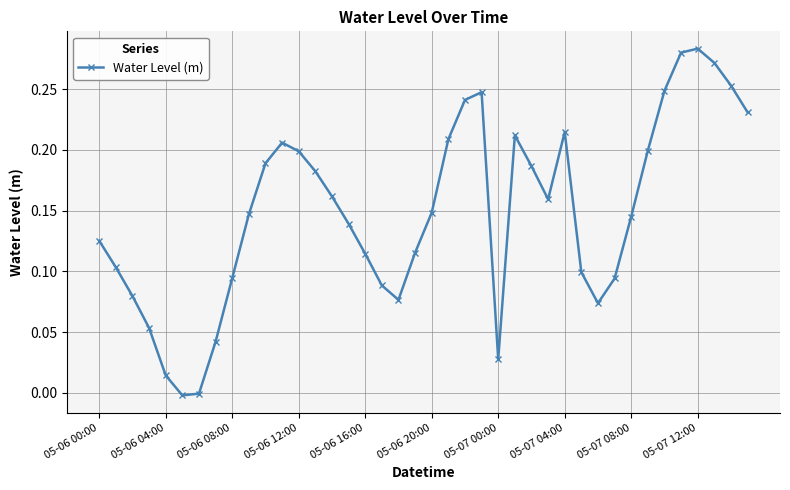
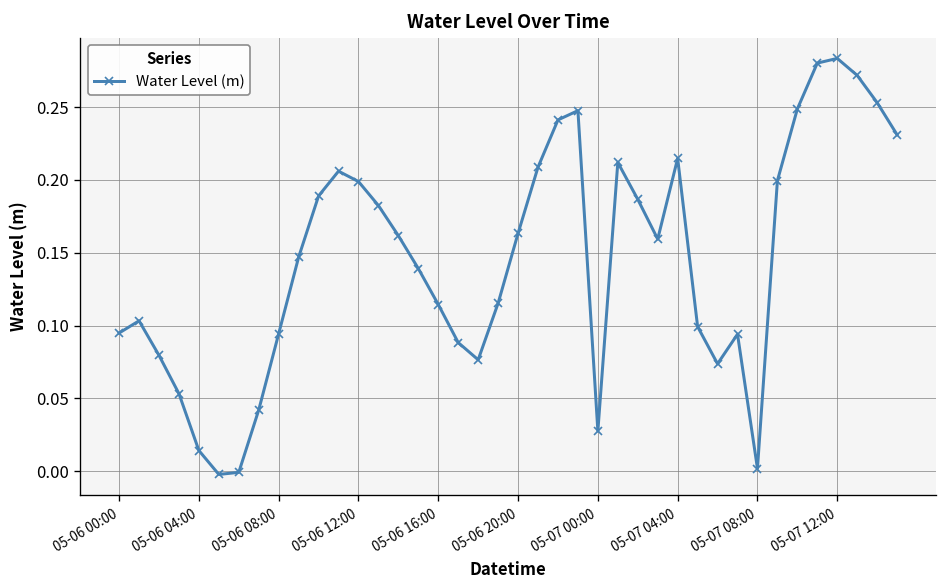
  {
-   "05-06 00:00": 0.125,
+   "05-06 00:00": 0.095,
    "05-06 04:00": 0.014,
    "05-06 08:00": 0.094,
    "05-06 12:00": 0.199,
    "05-06 16:00": 0.114,
-   "05-06 20:00": 0.148,
+   "05-06 20:00": 0.163,
    "05-07 00:00": 0.028,
    "05-07 04:00": 0.215,
-   "05-07 08:00": 0.145,
+   "05-07 08:00": 0.002,
    "05-07 12:00": 0.283
  }
